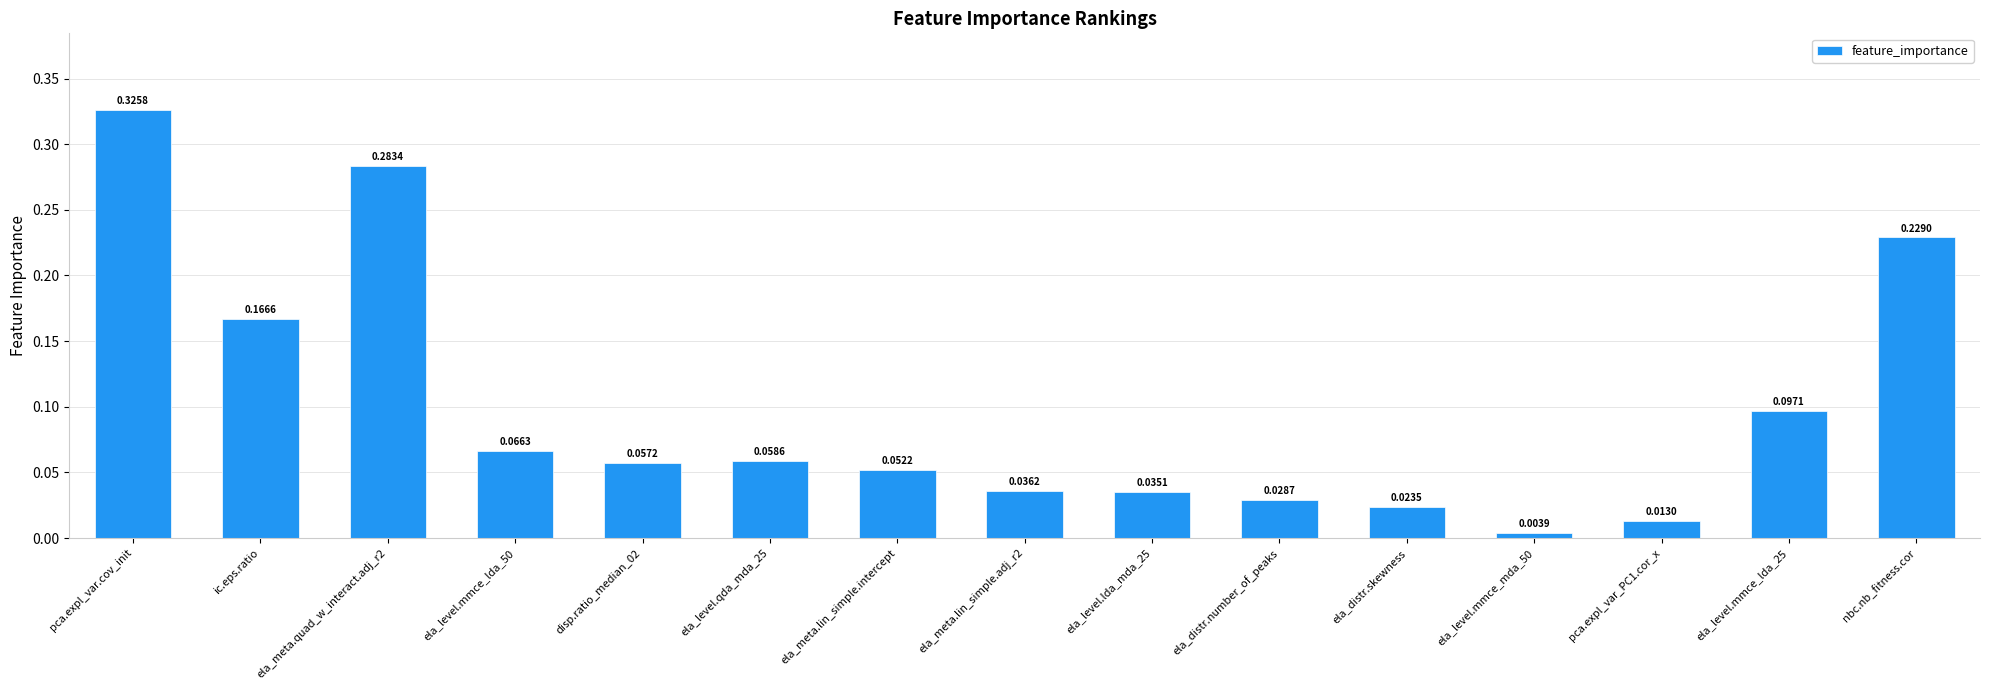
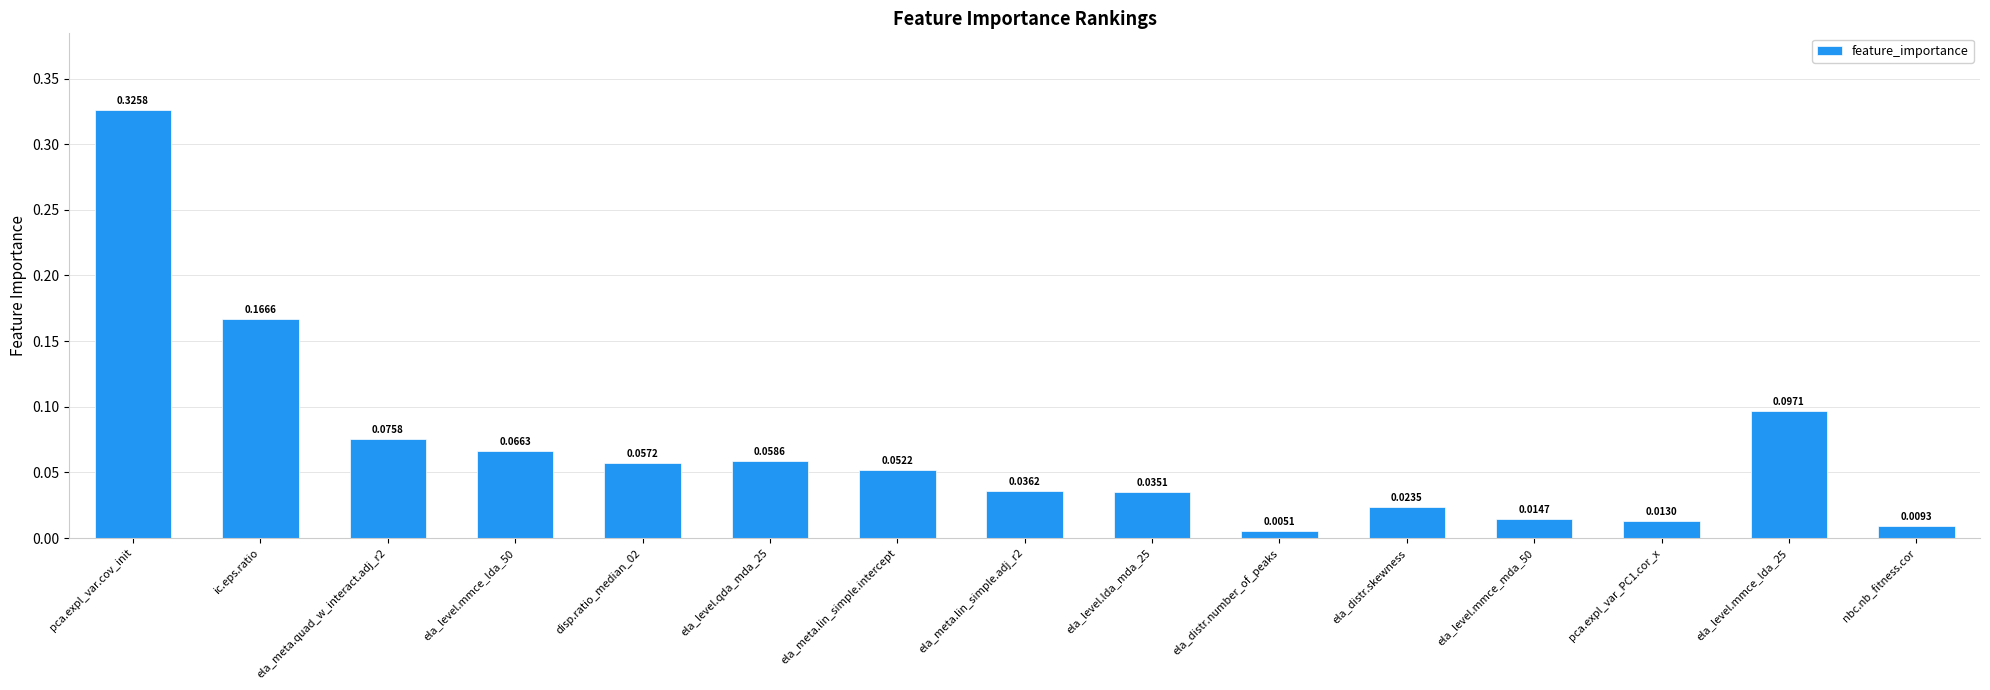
  {
    "pca.expl_var.cov_init": 0.3258,
    "ic.eps.ratio": 0.1666,
-   "ela_meta.quad_w_interact.adj_r2": 0.2834,
+   "ela_meta.quad_w_interact.adj_r2": 0.0758,
    "ela_level.mmce_lda_50": 0.0663,
    "disp.ratio_median_02": 0.0572,
    "ela_level.qda_mda_25": 0.0586,
    "ela_meta.lin_simple.intercept": 0.0522,
    "ela_meta.lin_simple.adj_r2": 0.0362,
    "ela_level.lda_mda_25": 0.0351,
-   "ela_distr.number_of_peaks": 0.0287,
+   "ela_distr.number_of_peaks": 0.0051,
    "ela_distr.skewness": 0.0235,
-   "ela_level.mmce_mda_50": 0.0039,
+   "ela_level.mmce_mda_50": 0.0147,
    "pca.expl_var_PC1.cor_x": 0.0130,
    "ela_level.mmce_lda_25": 0.0971,
-   "nbc.nb_fitness.cor": 0.2290
+   "nbc.nb_fitness.cor": 0.0093
  }
